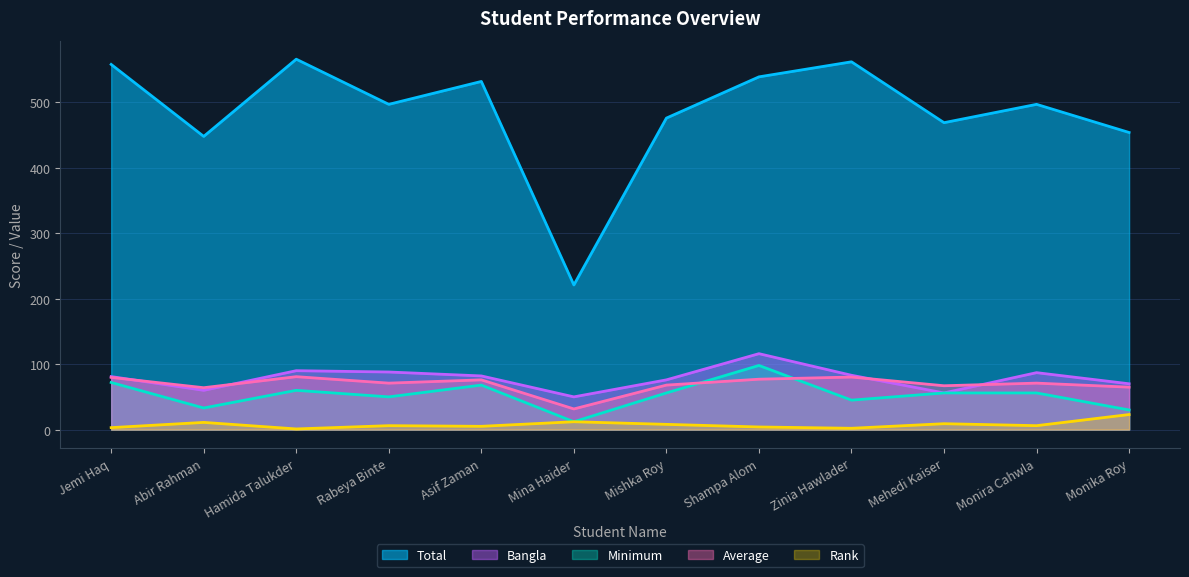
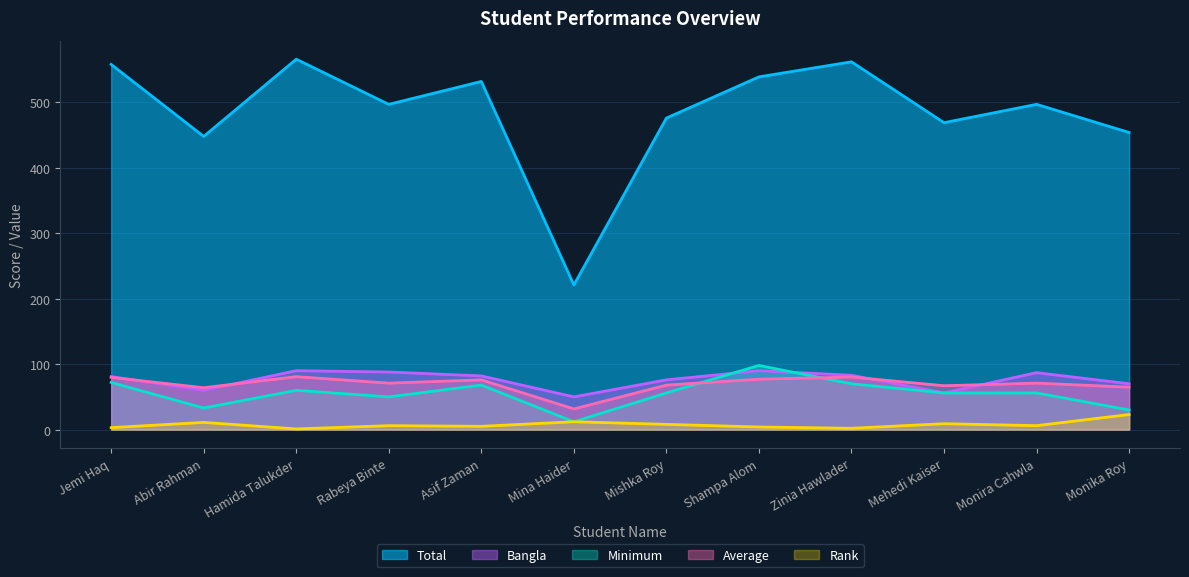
  {
    "Total": {
      "Jemi Haq": 560,
      "Abir Rahman": 450,
      "Hamida Talukder": 570,
      "Rabeya Binte": 500,
      "Asif Zaman": 530,
      "Mina Haider": 220,
      "Mishka Roy": 480,
      "Shampa Alom": 540,
      "Zinia Hawlader": 560,
      "Mehedi Kaiser": 470,
      "Monira Cahwla": 500,
      "Monika Roy": 450
    },
    "Bangla": {
      "Abir Rahman": 60,
      "Hamida Talukder": 90,
      "Rabeya Binte": 90,
      "Asif Zaman": 80,
      "Mina Haider": 50,
      "Mishka Roy": 80,
-     "Shampa Alom": 120,
+     "Shampa Alom": 90,
      "Monira Cahwla": 90,
      "Monika Roy": 70
    },
    "Minimum": {
      "Jemi Haq": 70,
      "Abir Rahman": 30,
      "Hamida Talukder": 60,
      "Rabeya Binte": 50,
      "Asif Zaman": 70,
      "Mishka Roy": 60,
      "Shampa Alom": 100,
-     "Zinia Hawlader": 50,
+     "Zinia Hawlader": 70,
      "Monira Cahwla": 60,
      "Monika Roy": 30
    },
    "Average": {
      "Abir Rahman": 60,
      "Hamida Talukder": 80,
      "Rabeya Binte": 70,
      "Asif Zaman": 80,
      "Mina Haider": 30,
      "Mishka Roy": 70,
      "Shampa Alom": 80,
      "Mehedi Kaiser": 70,
      "Monira Cahwla": 70,
      "Monika Roy": 60
    },
    "Rank": {
      "Jemi Haq": 0,
      "Abir Rahman": 10,
      "Hamida Talukder": 0,
      "Rabeya Binte": 10,
      "Asif Zaman": 10,
      "Mishka Roy": 10,
      "Shampa Alom": 0,
      "Zinia Hawlader": 0,
      "Mehedi Kaiser": 10,
      "Monira Cahwla": 10,
      "Monika Roy": 20
    }
  }
